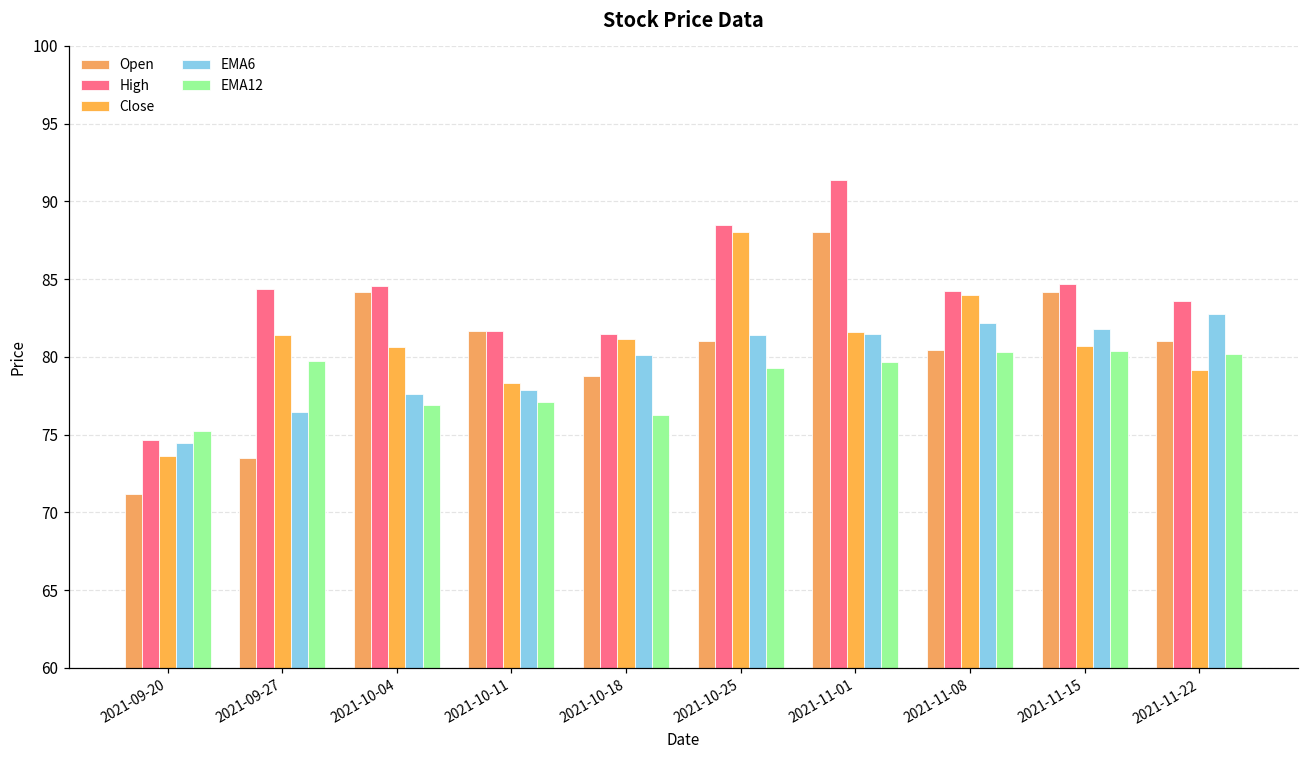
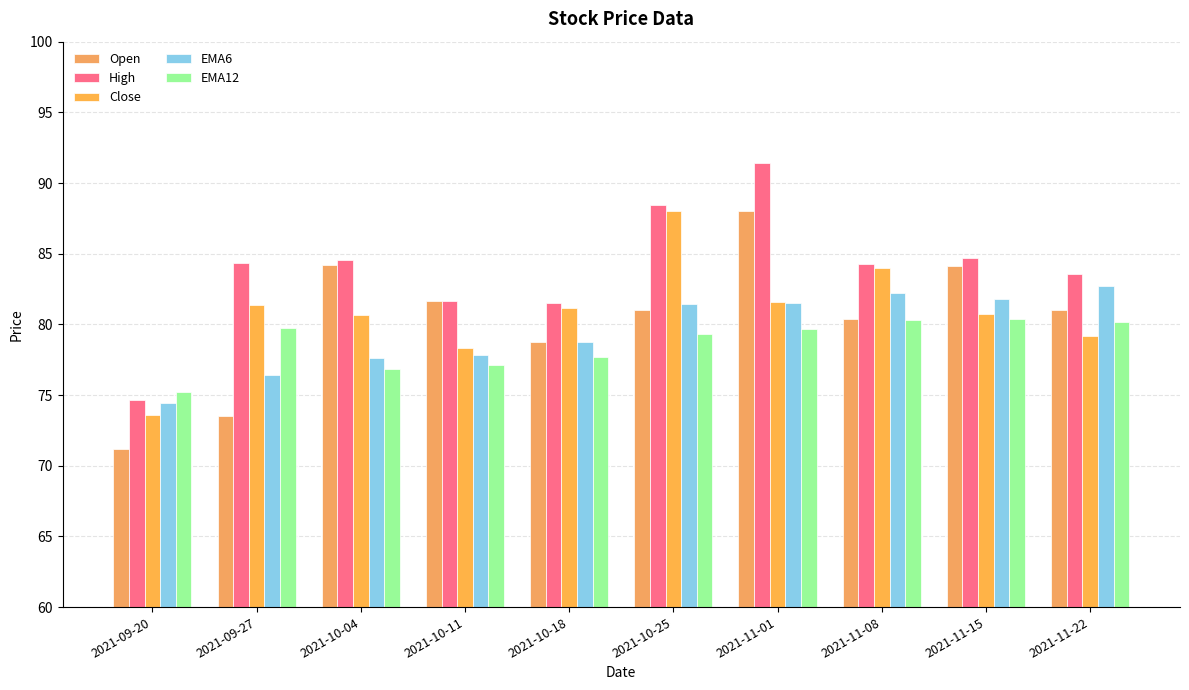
  {
    "High": {
      "2021-09-20": 74.6,
      "2021-09-27": 84.3,
      "2021-10-04": 84.6,
      "2021-10-11": 81.6,
      "2021-10-18": 81.5,
      "2021-10-25": 88.5,
      "2021-11-01": 91.4,
      "2021-11-08": 84.3,
      "2021-11-15": 84.7,
      "2021-11-22": 83.6
    },
    "EMA6": {
      "2021-09-20": 74.5,
      "2021-09-27": 76.4,
      "2021-10-04": 77.6,
      "2021-10-11": 77.8,
-     "2021-10-18": 80.1,
+     "2021-10-18": 78.8,
      "2021-10-25": 81.4,
      "2021-11-01": 81.5,
      "2021-11-08": 82.2,
      "2021-11-15": 81.8,
      "2021-11-22": 82.7
    },
    "EMA12": {
      "2021-09-20": 75.2,
      "2021-09-27": 79.7,
      "2021-10-04": 76.9,
      "2021-10-11": 77.1,
-     "2021-10-18": 76.3,
+     "2021-10-18": 77.7,
      "2021-10-25": 79.3,
      "2021-11-01": 79.7,
      "2021-11-08": 80.3,
      "2021-11-15": 80.4,
      "2021-11-22": 80.2
    }
  }
